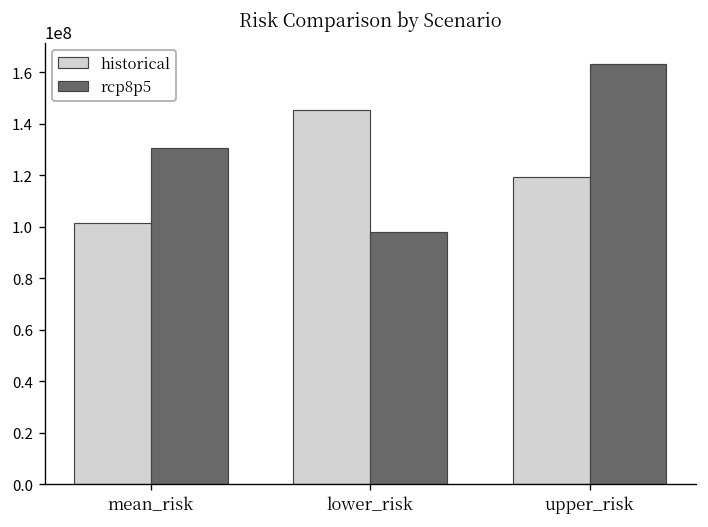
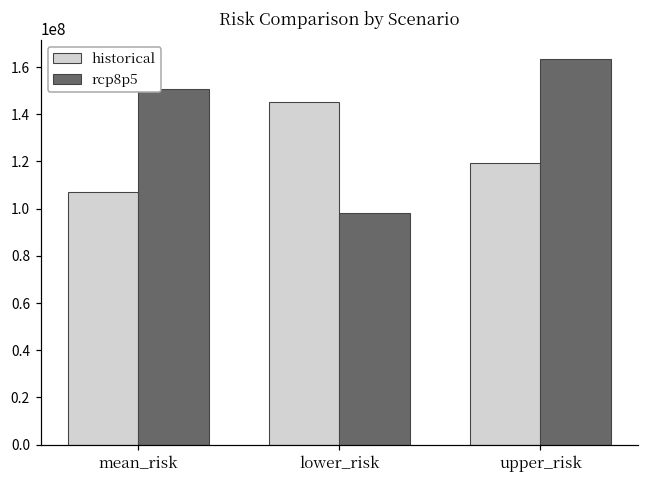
  {
    "historical": {
-     "mean_risk": 102000000,
+     "mean_risk": 107000000,
      "lower_risk": 145000000,
      "upper_risk": 119000000
    },
    "rcp8p5": {
-     "mean_risk": 131000000,
+     "mean_risk": 151000000,
      "lower_risk": 98000000,
      "upper_risk": 163000000
    }
  }
